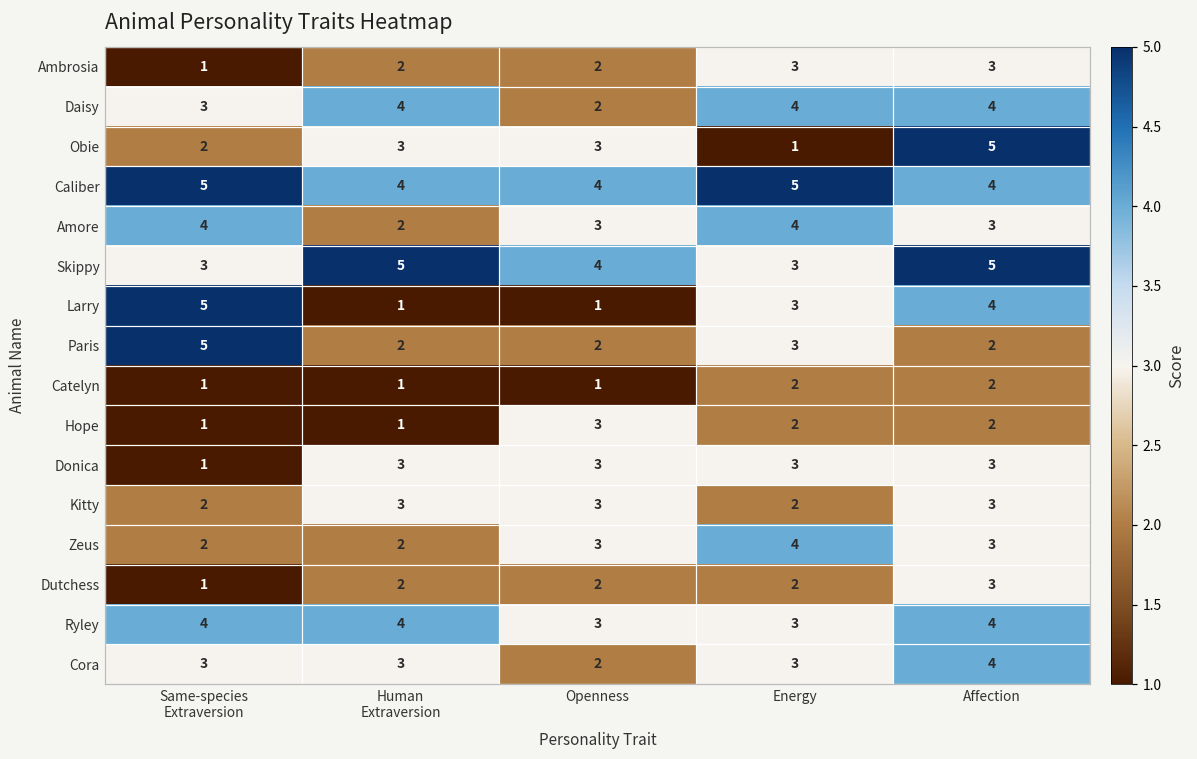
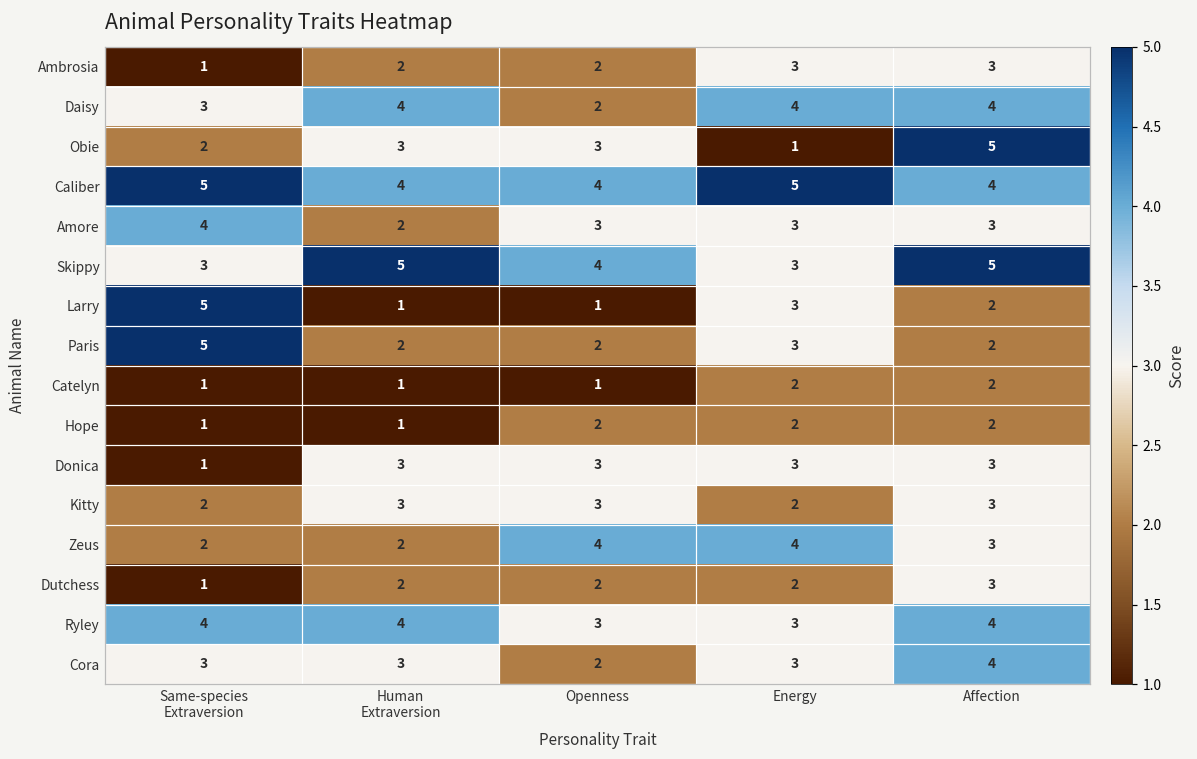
  {
    "Ambrosia": {
      "Same-species Extraversion": 1,
      "Human Extraversion": 2,
      "Openness": 2,
      "Energy": 3,
      "Affection": 3
    },
    "Daisy": {
      "Same-species Extraversion": 3,
      "Human Extraversion": 4,
      "Openness": 2,
      "Energy": 4,
      "Affection": 4
    },
    "Obie": {
      "Same-species Extraversion": 2,
      "Human Extraversion": 3,
      "Openness": 3,
      "Energy": 1,
      "Affection": 5
    },
    "Caliber": {
      "Same-species Extraversion": 5,
      "Human Extraversion": 4,
      "Openness": 4,
      "Energy": 5,
      "Affection": 4
    },
    "Amore": {
      "Same-species Extraversion": 4,
      "Human Extraversion": 2,
      "Openness": 3,
-     "Energy": 4,
+     "Energy": 3,
      "Affection": 3
    },
    "Skippy": {
      "Same-species Extraversion": 3,
      "Human Extraversion": 5,
      "Openness": 4,
      "Energy": 3,
      "Affection": 5
    },
    "Larry": {
      "Same-species Extraversion": 5,
      "Human Extraversion": 1,
      "Openness": 1,
      "Energy": 3,
-     "Affection": 4
+     "Affection": 2
    },
    "Paris": {
      "Same-species Extraversion": 5,
      "Human Extraversion": 2,
      "Openness": 2,
      "Energy": 3,
      "Affection": 2
    },
    "Catelyn": {
      "Same-species Extraversion": 1,
      "Human Extraversion": 1,
      "Openness": 1,
      "Energy": 2,
      "Affection": 2
    },
    "Hope": {
      "Same-species Extraversion": 1,
      "Human Extraversion": 1,
-     "Openness": 3,
+     "Openness": 2,
      "Energy": 2,
      "Affection": 2
    },
    "Donica": {
      "Same-species Extraversion": 1,
      "Human Extraversion": 3,
      "Openness": 3,
      "Energy": 3,
      "Affection": 3
    },
    "Kitty": {
      "Same-species Extraversion": 2,
      "Human Extraversion": 3,
      "Openness": 3,
      "Energy": 2,
      "Affection": 3
    },
    "Zeus": {
      "Same-species Extraversion": 2,
      "Human Extraversion": 2,
-     "Openness": 3,
+     "Openness": 4,
      "Energy": 4,
      "Affection": 3
    },
    "Dutchess": {
      "Same-species Extraversion": 1,
      "Human Extraversion": 2,
      "Openness": 2,
      "Energy": 2,
      "Affection": 3
    },
    "Ryley": {
      "Same-species Extraversion": 4,
      "Human Extraversion": 4,
      "Openness": 3,
      "Energy": 3,
      "Affection": 4
    },
    "Cora": {
      "Same-species Extraversion": 3,
      "Human Extraversion": 3,
      "Openness": 2,
      "Energy": 3,
      "Affection": 4
    }
  }
